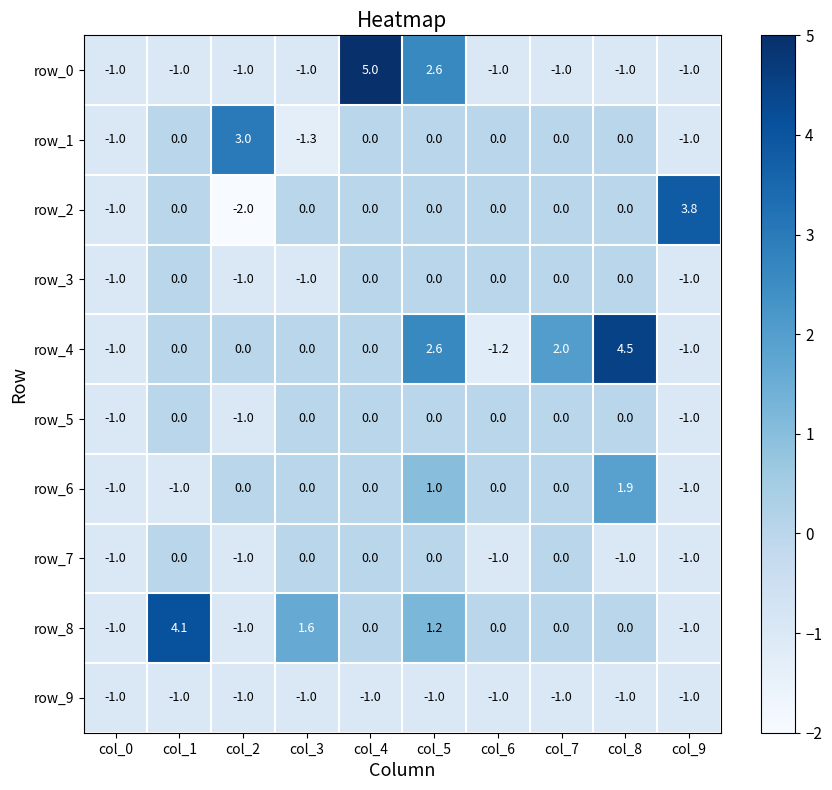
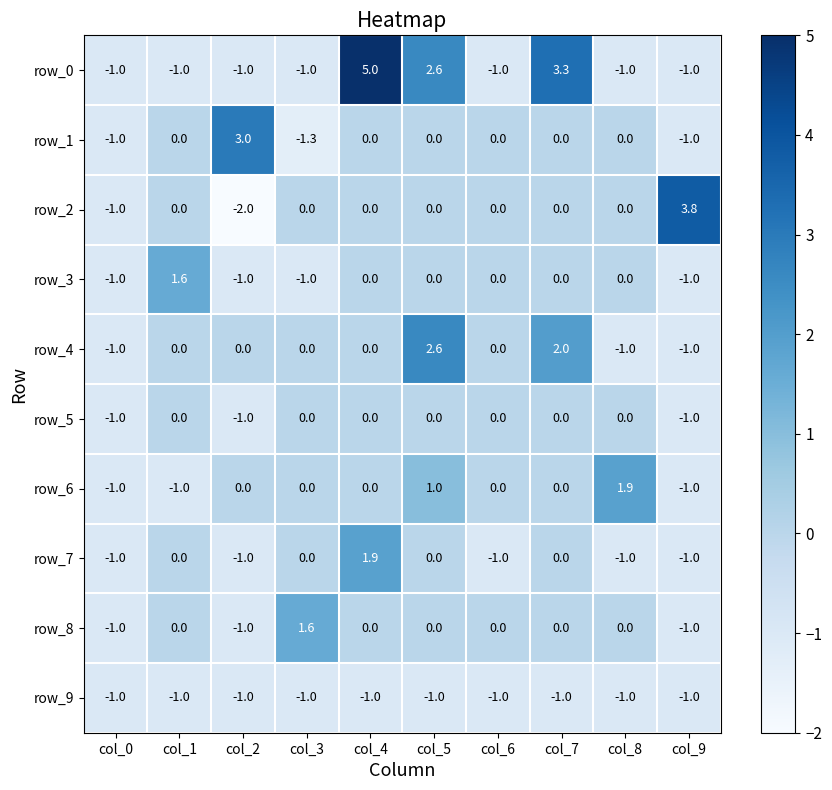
  {
    "row_0": {
      "col_0": -1.0,
      "col_1": -1.0,
      "col_2": -1.0,
      "col_3": -1.0,
      "col_4": 5.0,
      "col_5": 2.6,
      "col_6": -1.0,
-     "col_7": -1.0,
+     "col_7": 3.3,
      "col_8": -1.0,
      "col_9": -1.0
    },
    "row_1": {
      "col_0": -1.0,
      "col_1": 0.0,
      "col_2": 3.0,
      "col_3": -1.3,
      "col_4": 0.0,
      "col_5": 0.0,
      "col_6": 0.0,
      "col_7": 0.0,
      "col_8": 0.0,
      "col_9": -1.0
    },
    "row_2": {
      "col_0": -1.0,
      "col_1": 0.0,
      "col_2": -2.0,
      "col_3": 0.0,
      "col_4": 0.0,
      "col_5": 0.0,
      "col_6": 0.0,
      "col_7": 0.0,
      "col_8": 0.0,
      "col_9": 3.8
    },
    "row_3": {
      "col_0": -1.0,
-     "col_1": 0.0,
+     "col_1": 1.6,
      "col_2": -1.0,
      "col_3": -1.0,
      "col_4": 0.0,
      "col_5": 0.0,
      "col_6": 0.0,
      "col_7": 0.0,
      "col_8": 0.0,
      "col_9": -1.0
    },
    "row_4": {
      "col_0": -1.0,
      "col_1": 0.0,
      "col_2": 0.0,
      "col_3": 0.0,
      "col_4": 0.0,
      "col_5": 2.6,
-     "col_6": -1.2,
+     "col_6": 0.0,
      "col_7": 2.0,
-     "col_8": 4.5,
+     "col_8": -1.0,
      "col_9": -1.0
    },
    "row_5": {
      "col_0": -1.0,
      "col_1": 0.0,
      "col_2": -1.0,
      "col_3": 0.0,
      "col_4": 0.0,
      "col_5": 0.0,
      "col_6": 0.0,
      "col_7": 0.0,
      "col_8": 0.0,
      "col_9": -1.0
    },
    "row_6": {
      "col_0": -1.0,
      "col_1": -1.0,
      "col_2": 0.0,
      "col_3": 0.0,
      "col_4": 0.0,
      "col_5": 1.0,
      "col_6": 0.0,
      "col_7": 0.0,
      "col_8": 1.9,
      "col_9": -1.0
    },
    "row_7": {
      "col_0": -1.0,
      "col_1": 0.0,
      "col_2": -1.0,
      "col_3": 0.0,
-     "col_4": 0.0,
+     "col_4": 1.9,
      "col_5": 0.0,
      "col_6": -1.0,
      "col_7": 0.0,
      "col_8": -1.0,
      "col_9": -1.0
    },
    "row_8": {
      "col_0": -1.0,
-     "col_1": 4.1,
+     "col_1": 0.0,
      "col_2": -1.0,
      "col_3": 1.6,
      "col_4": 0.0,
-     "col_5": 1.2,
+     "col_5": 0.0,
      "col_6": 0.0,
      "col_7": 0.0,
      "col_8": 0.0,
      "col_9": -1.0
    },
    "row_9": {
      "col_0": -1.0,
      "col_1": -1.0,
      "col_2": -1.0,
      "col_3": -1.0,
      "col_4": -1.0,
      "col_5": -1.0,
      "col_6": -1.0,
      "col_7": -1.0,
      "col_8": -1.0,
      "col_9": -1.0
    }
  }
